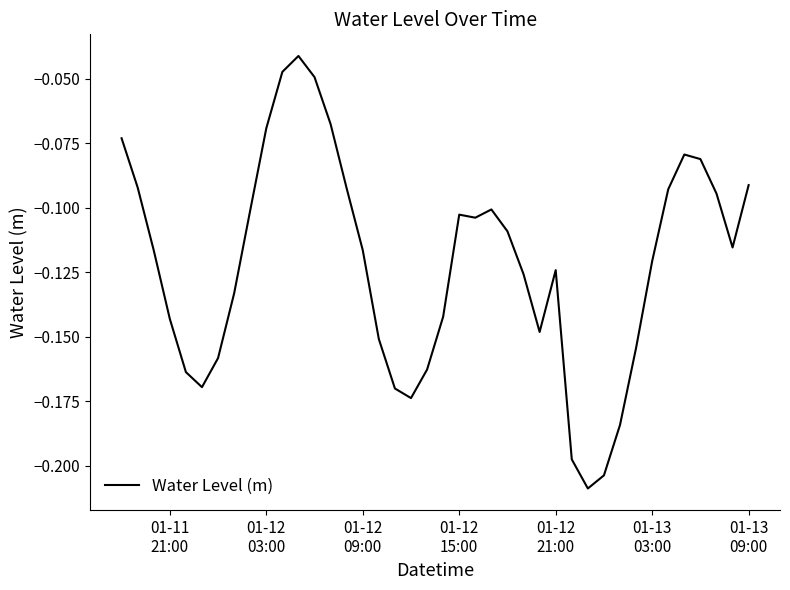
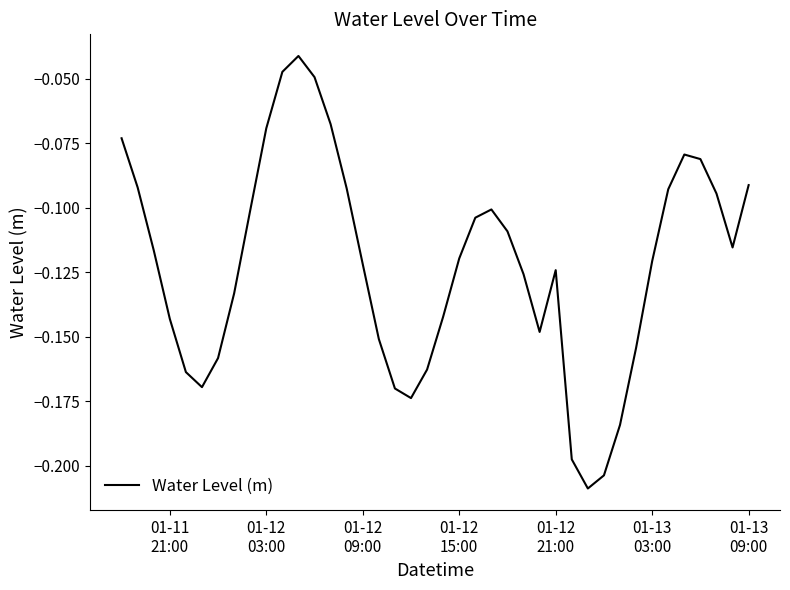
  {
    "01-11 21:00": -0.143,
    "01-12 03:00": -0.069,
-   "01-12 09:00": -0.116,
-   "01-12 15:00": -0.103,
+   "01-12 09:00": -0.122,
+   "01-12 15:00": -0.120,
    "01-12 21:00": -0.124,
    "01-13 03:00": -0.121,
    "01-13 09:00": -0.091
  }
